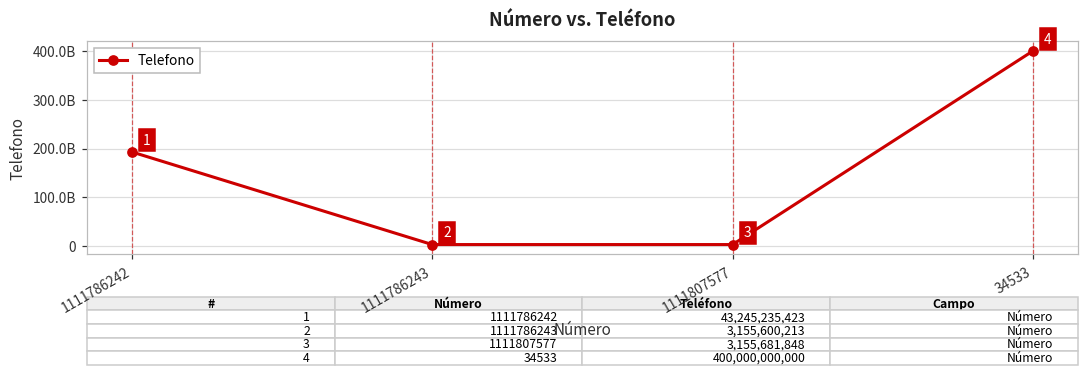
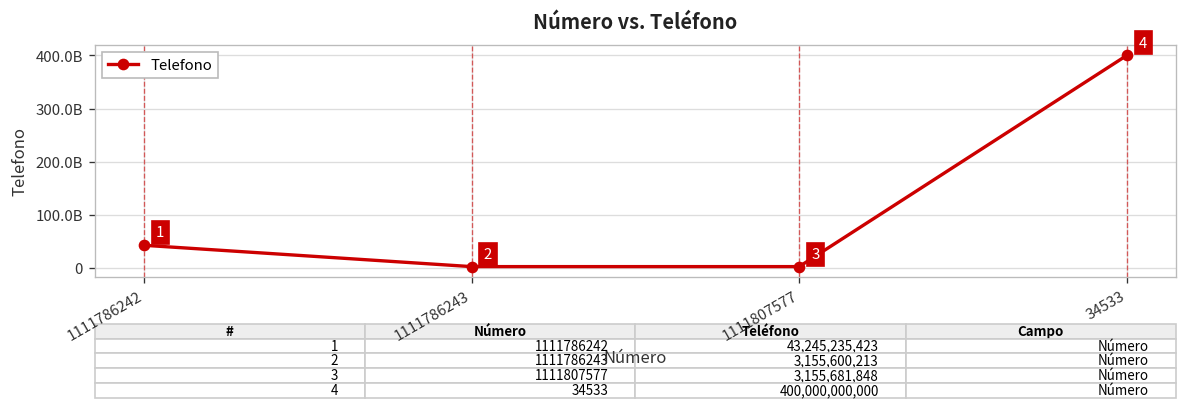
  {
-   "1111786242": 190000000000
+   "1111786242": 40000000000
  }
